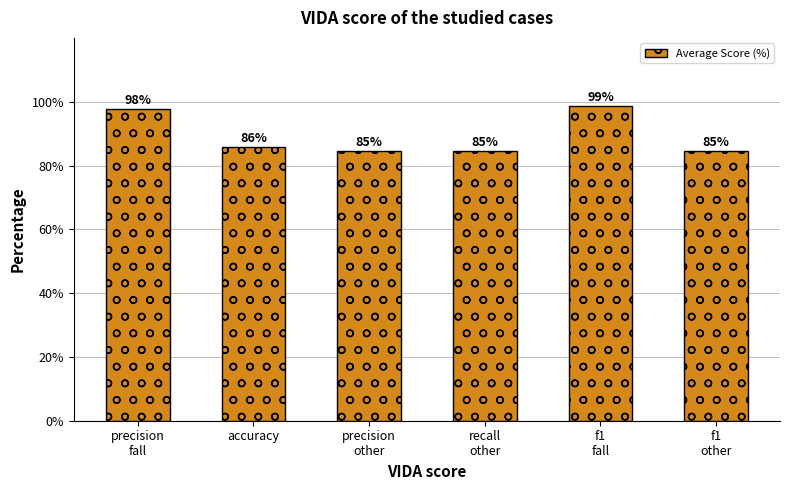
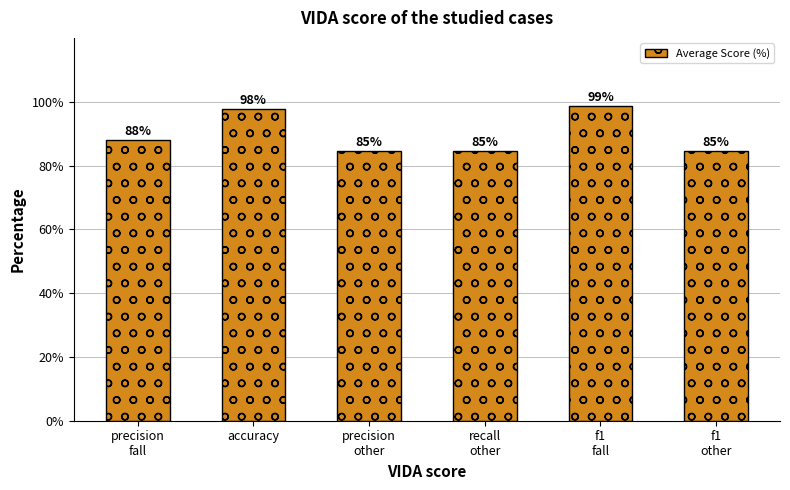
  {
-   "precision fall": "98%",
-   "accuracy": "86%",
+   "precision fall": "88%",
+   "accuracy": "98%",
    "precision other": "85%",
    "recall other": "85%",
    "f1 fall": "99%",
    "f1 other": "85%"
  }
